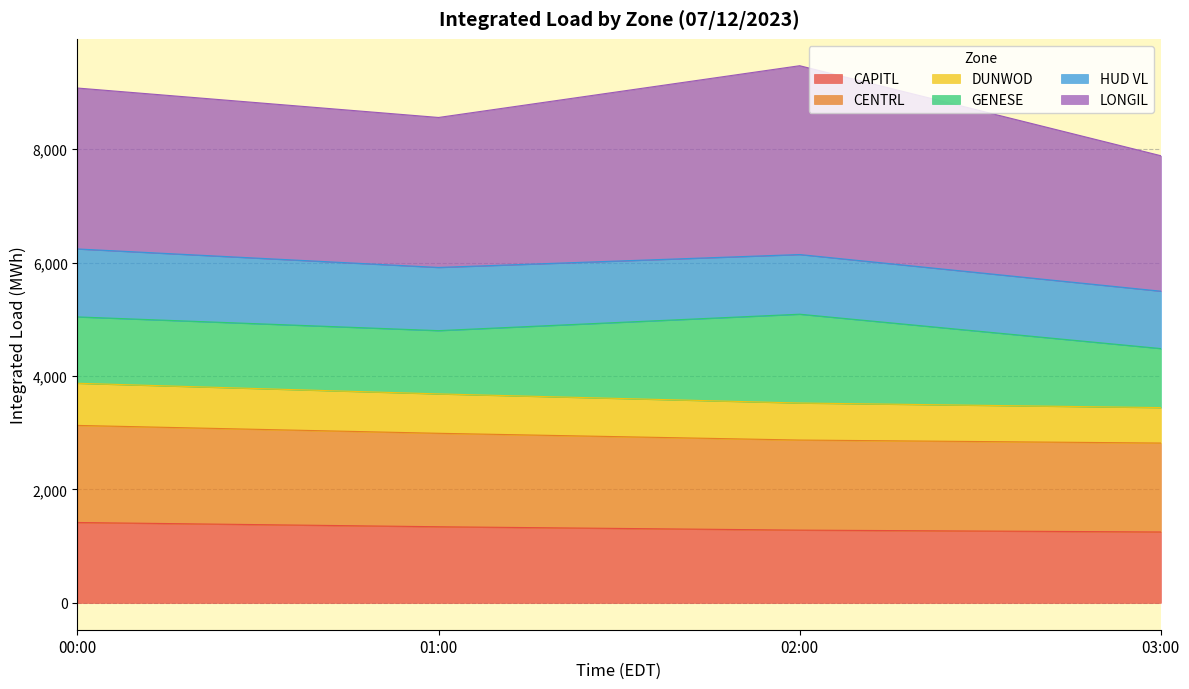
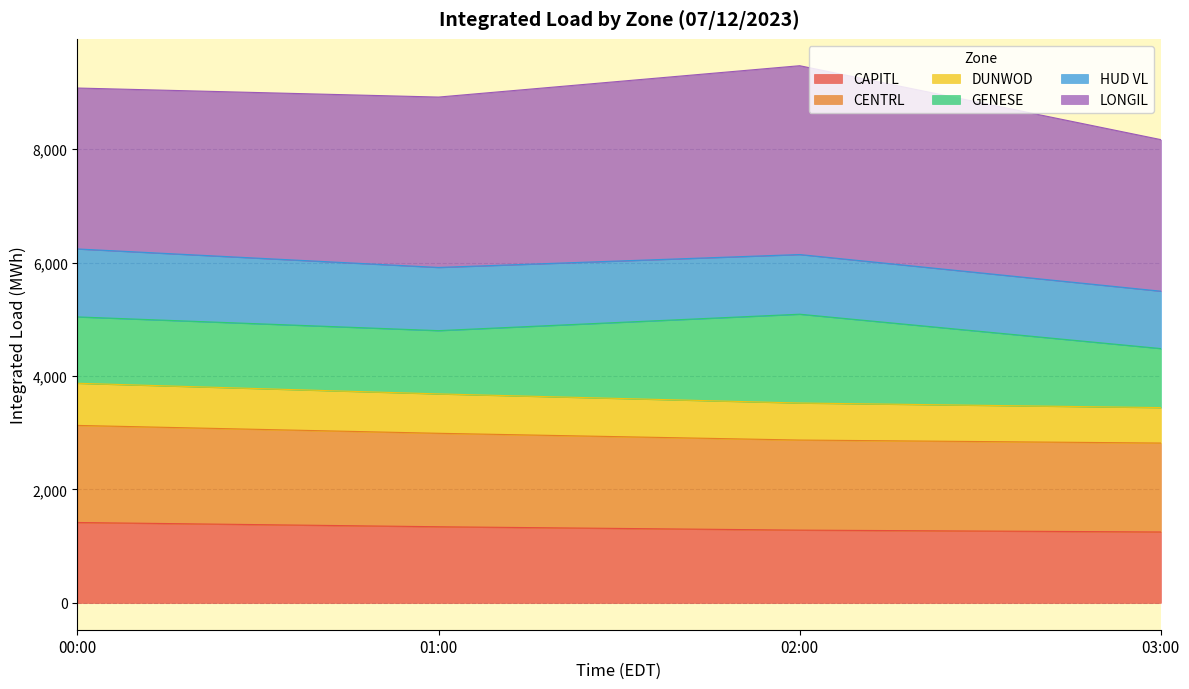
  {
    "DUNWOD": {
      "00:00": "700",
      "01:00": "700",
      "02:00": "700",
      "03:00": "600"
    },
    "GENESE": {
      "00:00": "1,200",
      "01:00": "1,100",
      "02:00": "1,600",
      "03:00": "1,000"
    },
    "HUD VL": {
      "00:00": "1,200",
      "01:00": "1,100",
      "02:00": "1,100",
      "03:00": "1,000"
    },
    "LONGIL": {
      "00:00": "2,800",
-     "01:00": "2,600",
+     "01:00": "3,000",
      "02:00": "3,300",
-     "03:00": "2,400"
+     "03:00": "2,700"
    }
  }
